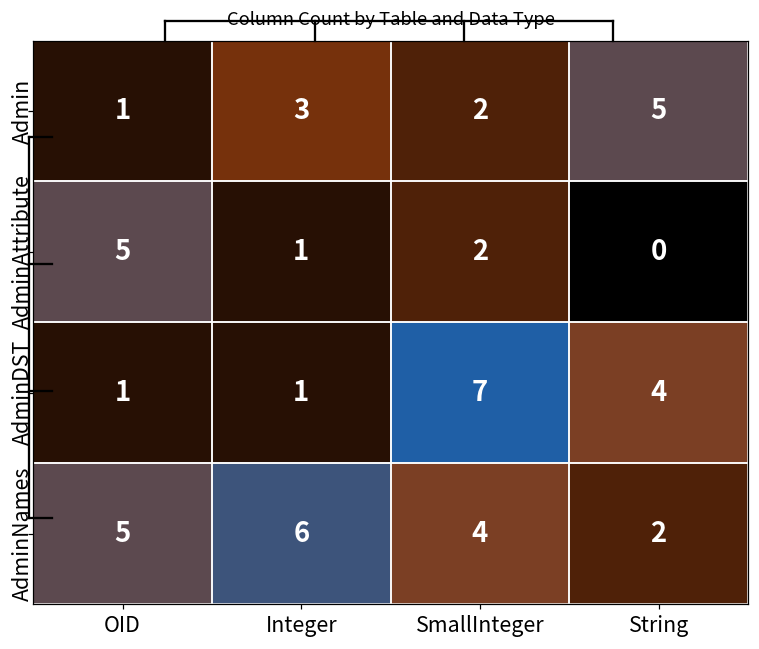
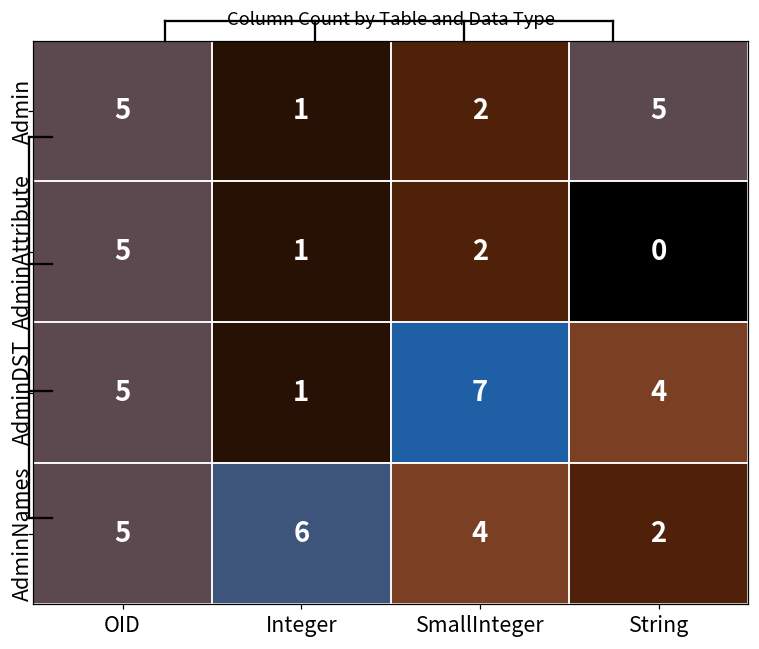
  {
    "Admin": {
-     "OID": 1,
-     "Integer": 3,
+     "OID": 5,
+     "Integer": 1,
      "SmallInteger": 2,
      "String": 5
    },
    "AdminAttribute": {
      "OID": 5,
      "Integer": 1,
      "SmallInteger": 2,
      "String": 0
    },
    "AdminDST": {
-     "OID": 1,
+     "OID": 5,
      "Integer": 1,
      "SmallInteger": 7,
      "String": 4
    },
    "AdminNames": {
      "OID": 5,
      "Integer": 6,
      "SmallInteger": 4,
      "String": 2
    }
  }
